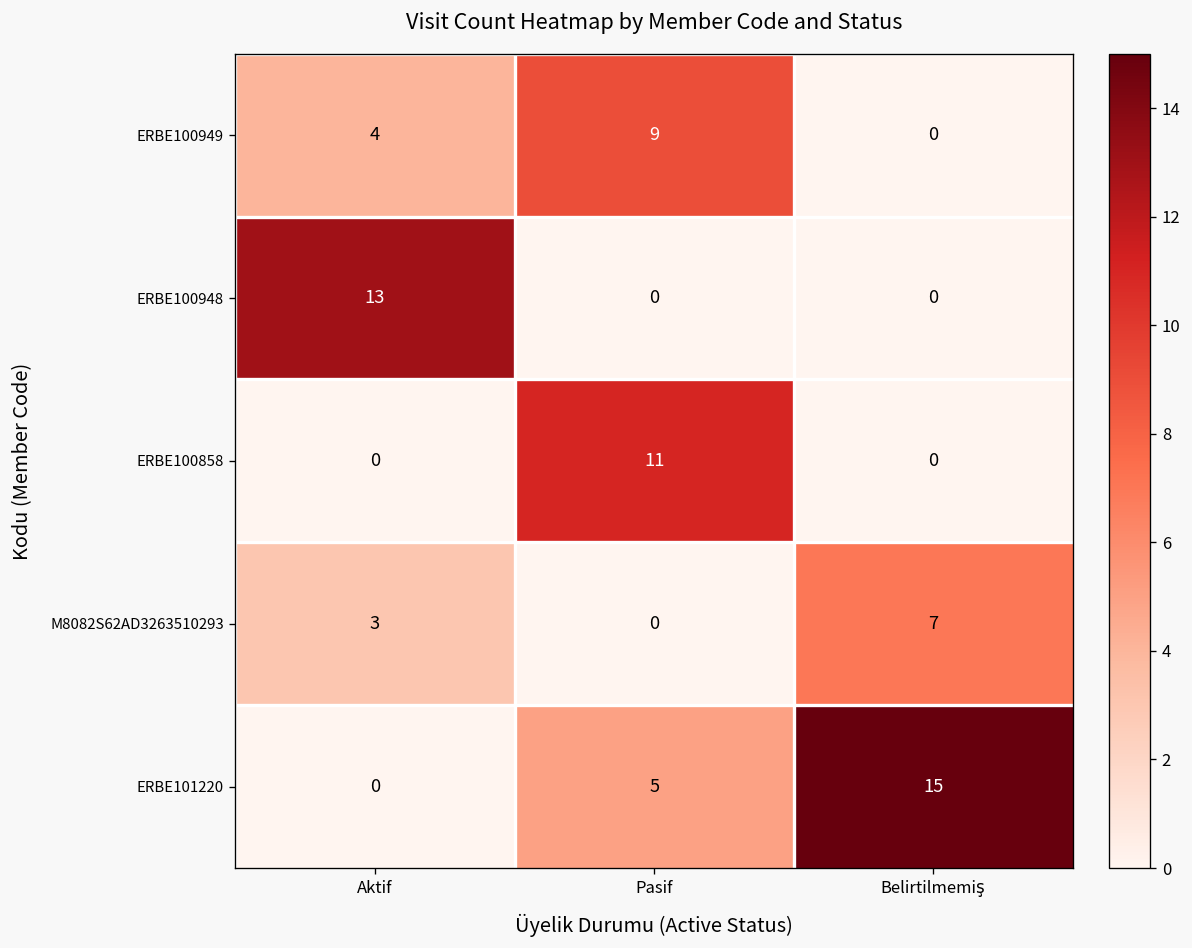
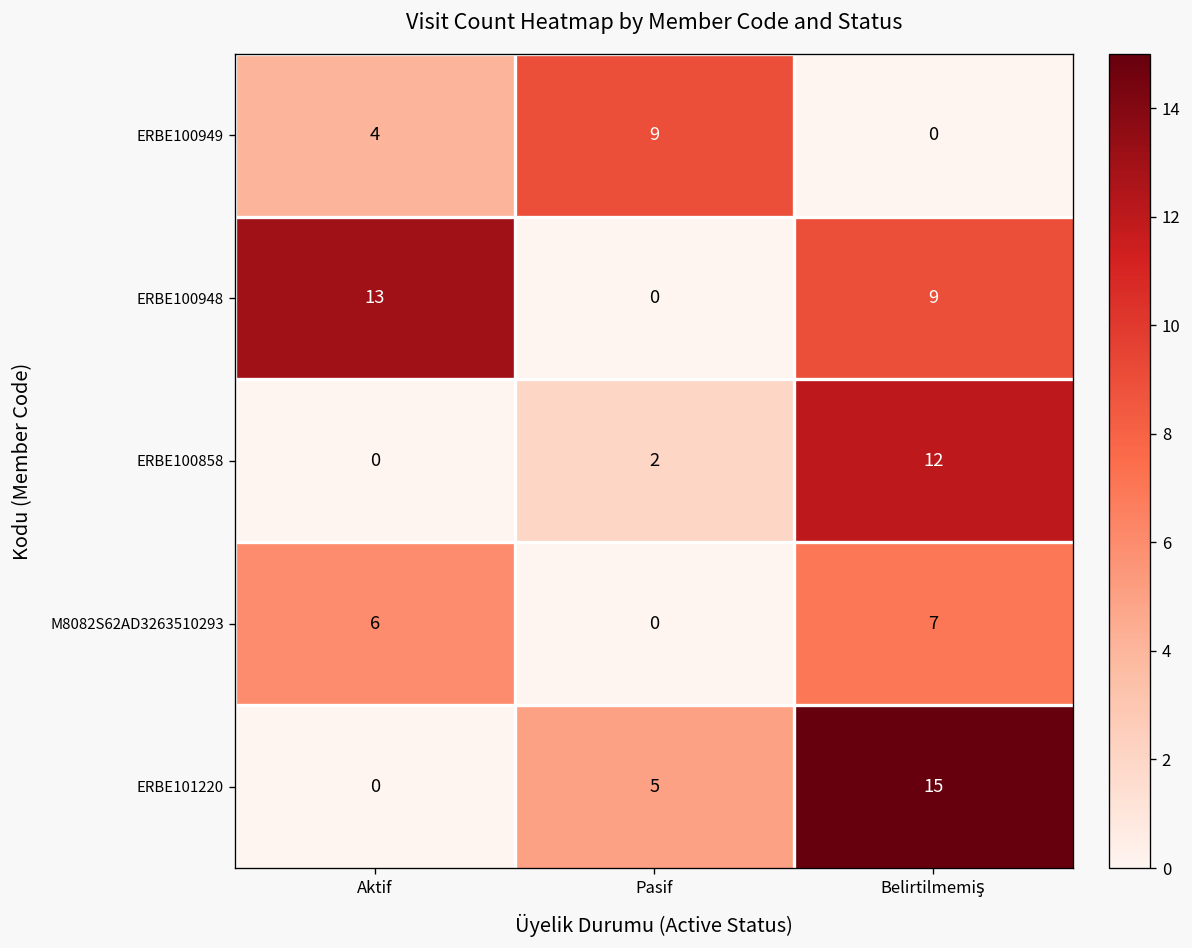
  {
    "ERBE100949": {
      "Aktif": 4,
      "Pasif": 9,
      "Belirtilmemiş": 0
    },
    "ERBE100948": {
      "Aktif": 13,
      "Pasif": 0,
-     "Belirtilmemiş": 0
+     "Belirtilmemiş": 9
    },
    "ERBE100858": {
      "Aktif": 0,
-     "Pasif": 11,
-     "Belirtilmemiş": 0
+     "Pasif": 2,
+     "Belirtilmemiş": 12
    },
    "M8082S62AD3263510293": {
-     "Aktif": 3,
+     "Aktif": 6,
      "Pasif": 0,
      "Belirtilmemiş": 7
    },
    "ERBE101220": {
      "Aktif": 0,
      "Pasif": 5,
      "Belirtilmemiş": 15
    }
  }
